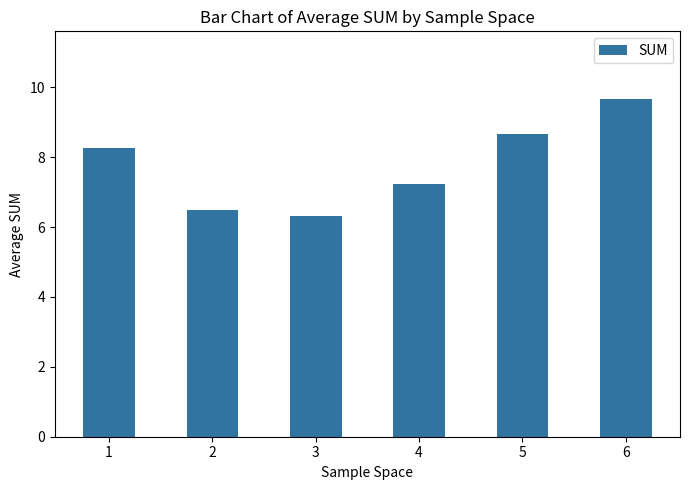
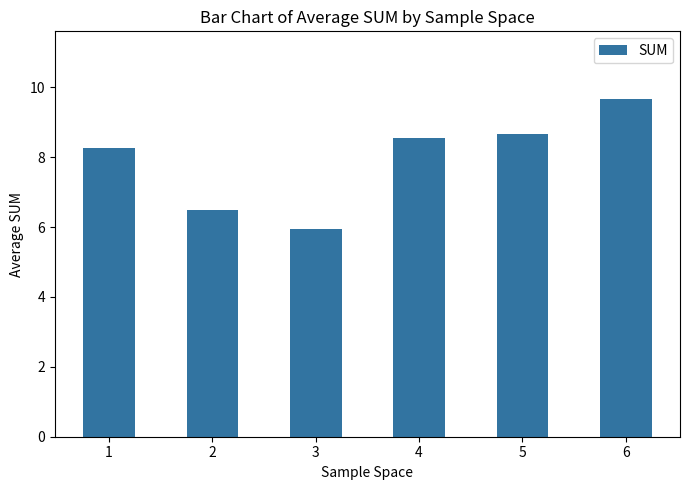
  {
    "1": 8.3,
    "2": 6.5,
-   "3": 6.3,
-   "4": 7.2,
+   "3": 6.0,
+   "4": 8.5,
    "5": 8.7,
    "6": 9.7
  }
